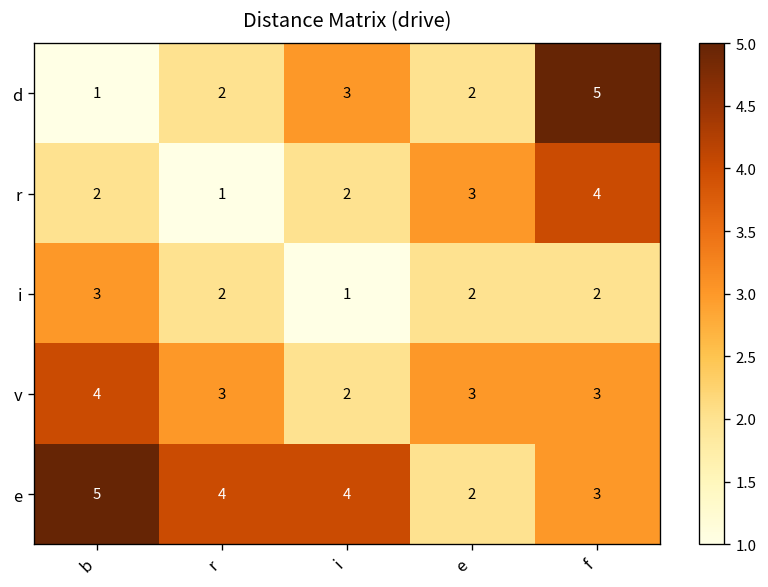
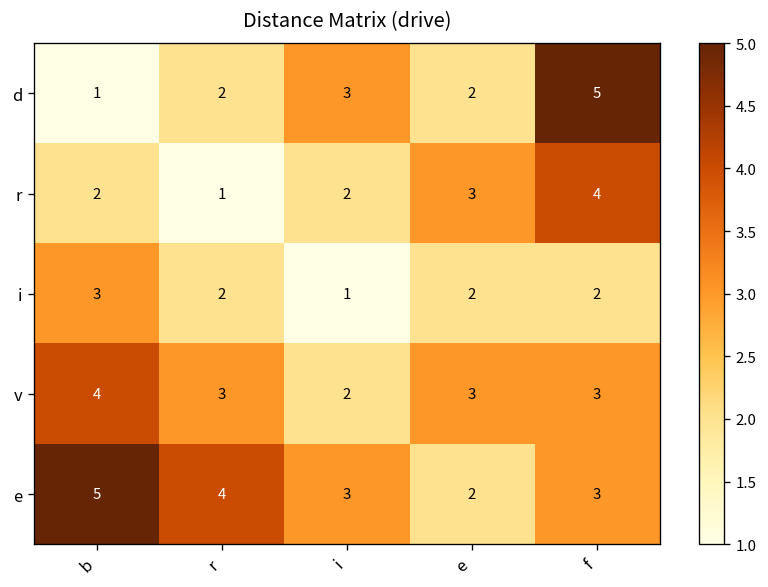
  {
    "d": {
      "b": 1,
      "r": 2,
      "i": 3,
      "e": 2,
      "f": 5
    },
    "r": {
      "b": 2,
      "r": 1,
      "i": 2,
      "e": 3,
      "f": 4
    },
    "i": {
      "b": 3,
      "r": 2,
      "i": 1,
      "e": 2,
      "f": 2
    },
    "v": {
      "b": 4,
      "r": 3,
      "i": 2,
      "e": 3,
      "f": 3
    },
    "e": {
      "b": 5,
      "r": 4,
-     "i": 4,
+     "i": 3,
      "e": 2,
      "f": 3
    }
  }
